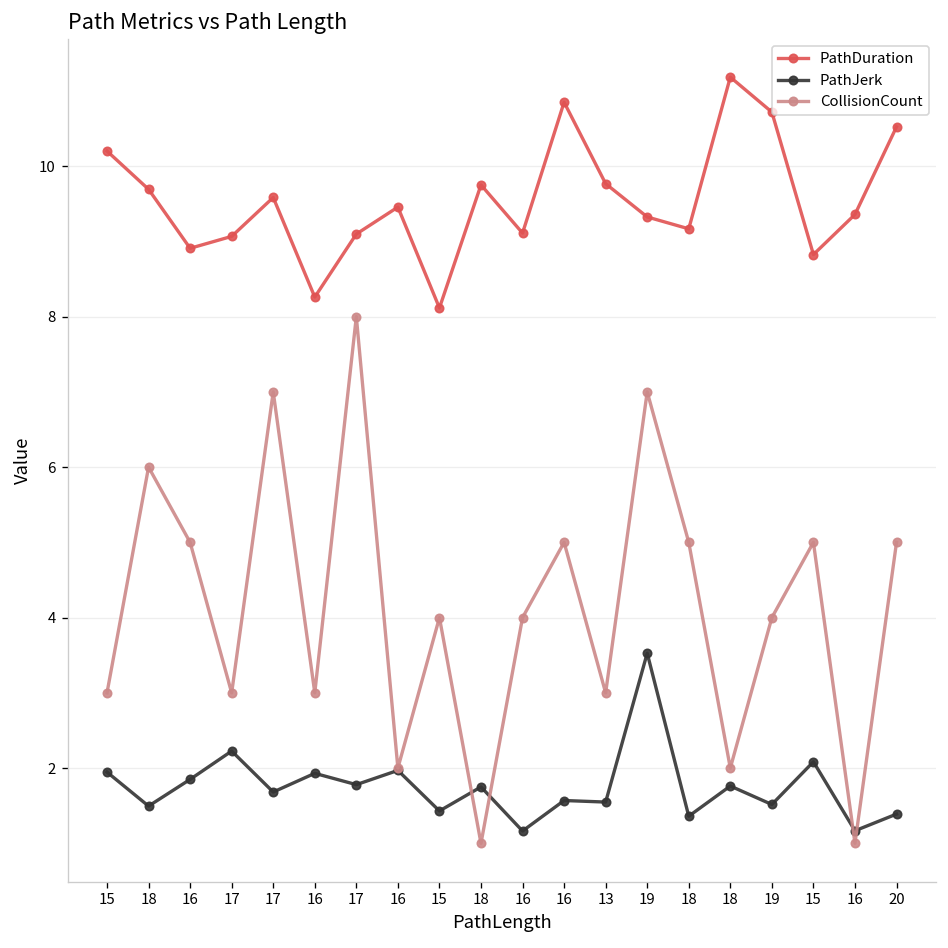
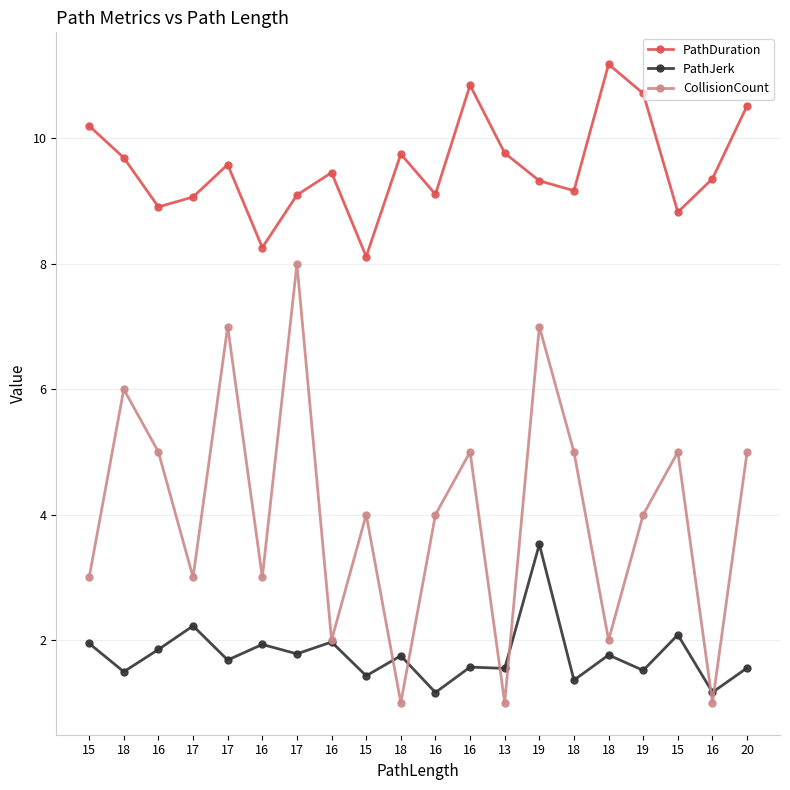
  {
    "PathDuration": {
      "13": 9.8,
      "20": 10.5
    },
    "PathJerk": {
      "13": 1.5,
-     "20": 1.4
+     "20": 1.6
    },
    "CollisionCount": {
-     "13": 3,
+     "13": 1,
      "20": 5
    }
  }
